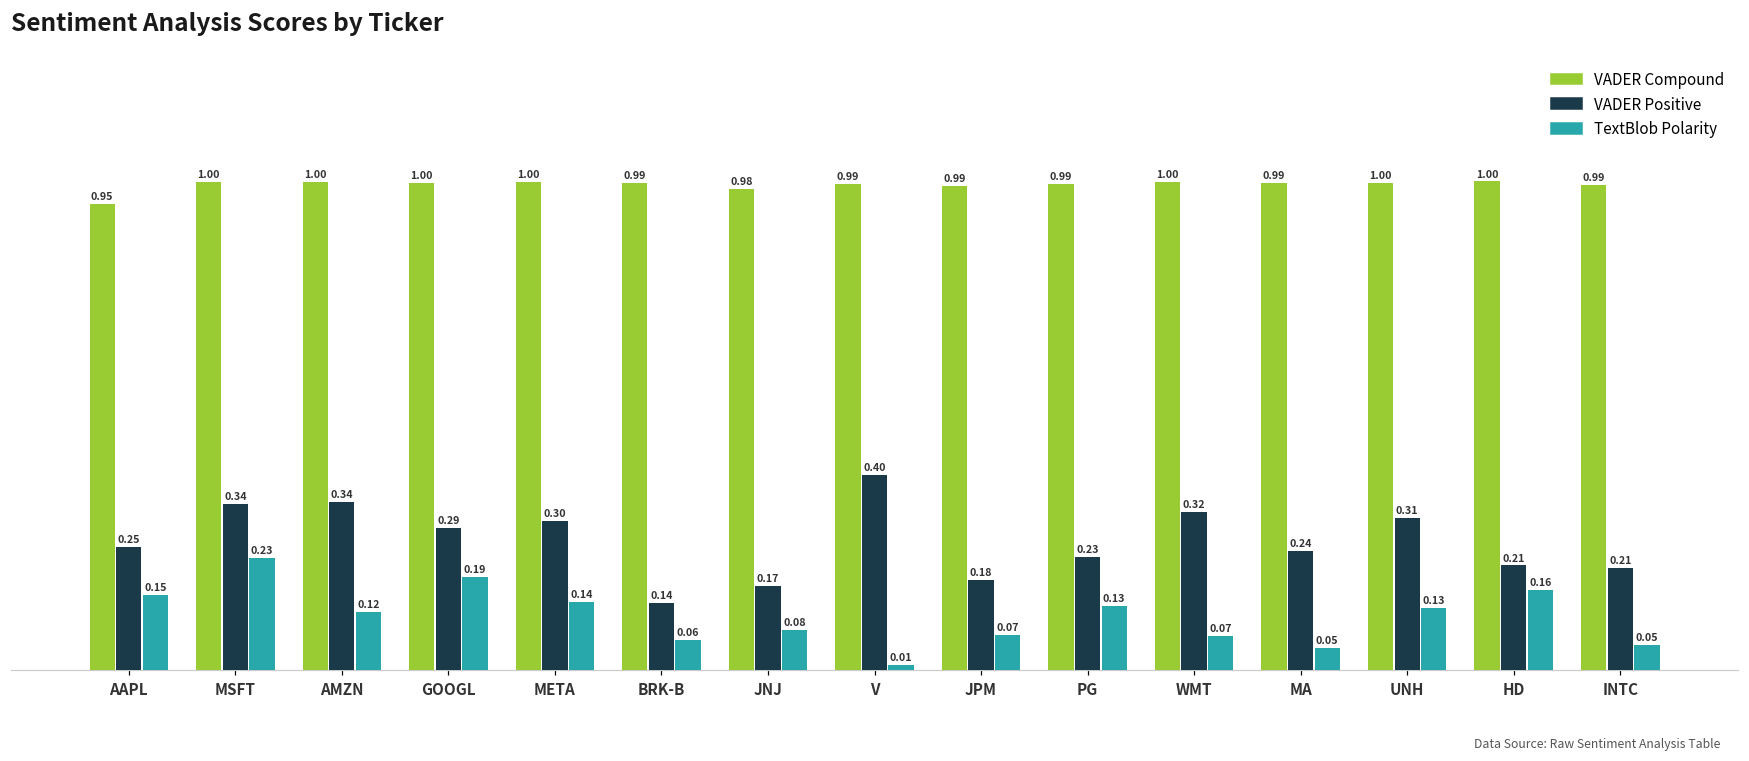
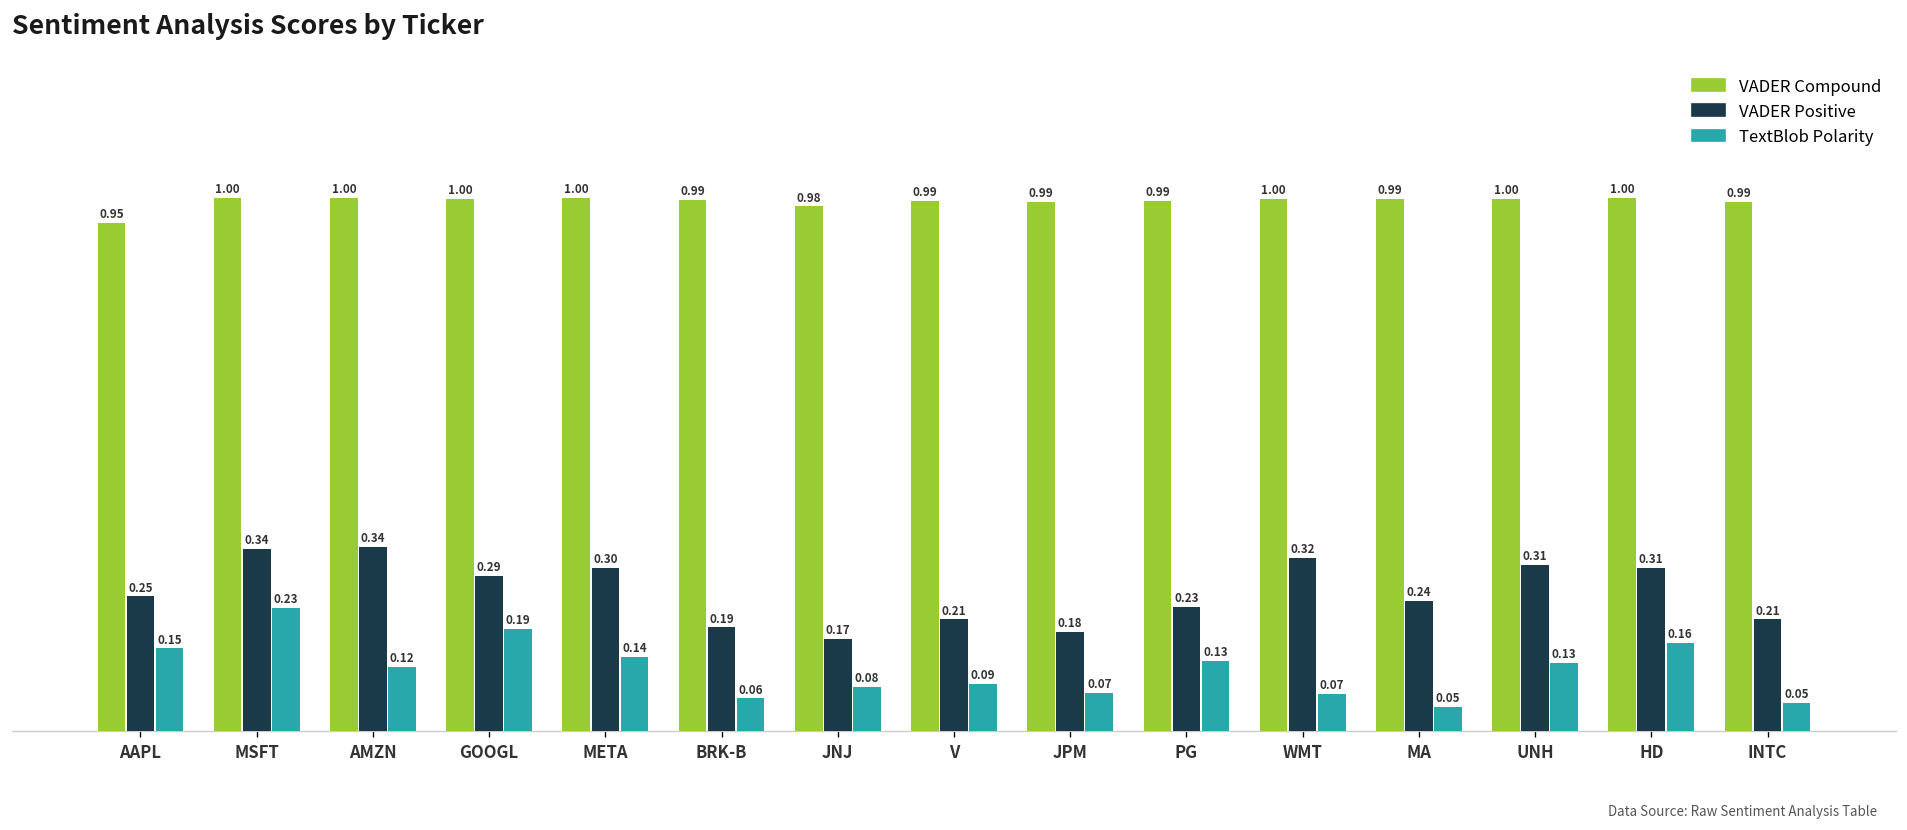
  {
    "VADER Compound": {
      "AAPL": 0.95,
      "MSFT": 1.00,
      "AMZN": 1.00,
      "GOOGL": 1.00,
      "META": 1.00,
      "BRK-B": 0.99,
      "JNJ": 0.98,
      "V": 0.99,
      "JPM": 0.99,
      "PG": 0.99,
      "WMT": 1.00,
      "MA": 0.99,
      "UNH": 1.00,
      "HD": 1.00,
      "INTC": 0.99
    },
    "VADER Positive": {
      "AAPL": 0.25,
      "MSFT": 0.34,
      "AMZN": 0.34,
      "GOOGL": 0.29,
      "META": 0.30,
-     "BRK-B": 0.14,
+     "BRK-B": 0.19,
      "JNJ": 0.17,
-     "V": 0.40,
+     "V": 0.21,
      "JPM": 0.18,
      "PG": 0.23,
      "WMT": 0.32,
      "MA": 0.24,
      "UNH": 0.31,
-     "HD": 0.21,
+     "HD": 0.31,
      "INTC": 0.21
    },
    "TextBlob Polarity": {
      "AAPL": 0.15,
      "MSFT": 0.23,
      "AMZN": 0.12,
      "GOOGL": 0.19,
      "META": 0.14,
      "BRK-B": 0.06,
      "JNJ": 0.08,
-     "V": 0.01,
+     "V": 0.09,
      "JPM": 0.07,
      "PG": 0.13,
      "WMT": 0.07,
      "MA": 0.05,
      "UNH": 0.13,
      "HD": 0.16,
      "INTC": 0.05
    }
  }
